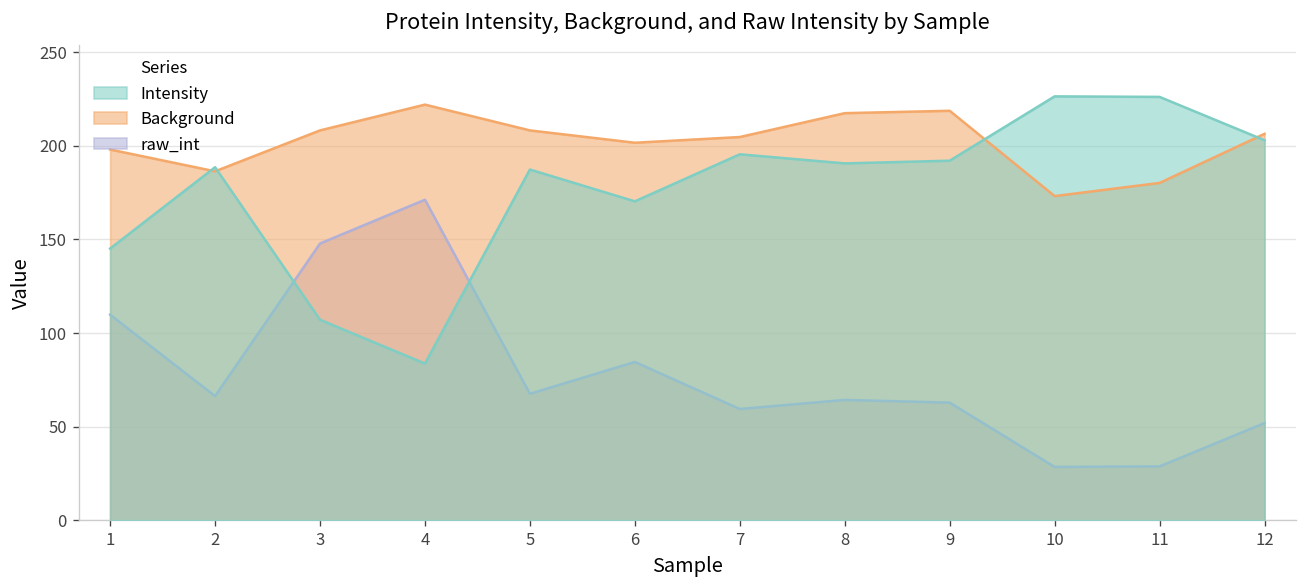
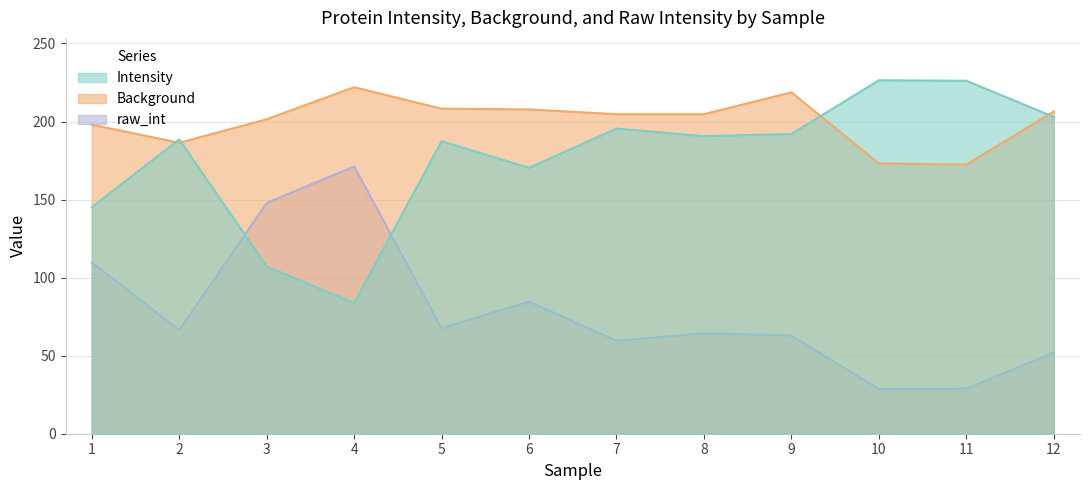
  {
    "Background": {
      "1": 198,
      "2": 186,
-     "3": 208,
+     "3": 201,
      "4": 222,
      "5": 208,
-     "6": 202,
+     "6": 208,
      "7": 205,
-     "8": 217,
+     "8": 205,
      "9": 219,
      "10": 173,
-     "11": 180,
+     "11": 172,
      "12": 206
    }
  }
